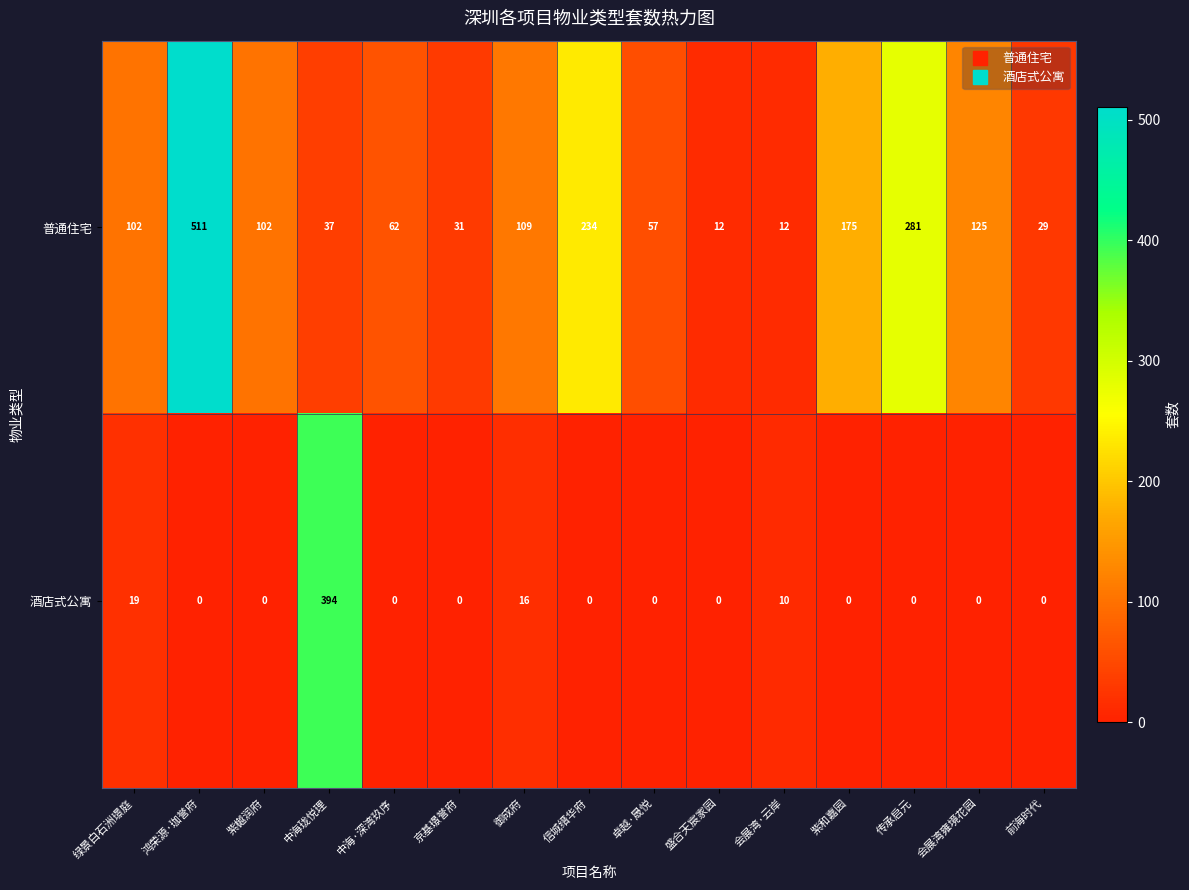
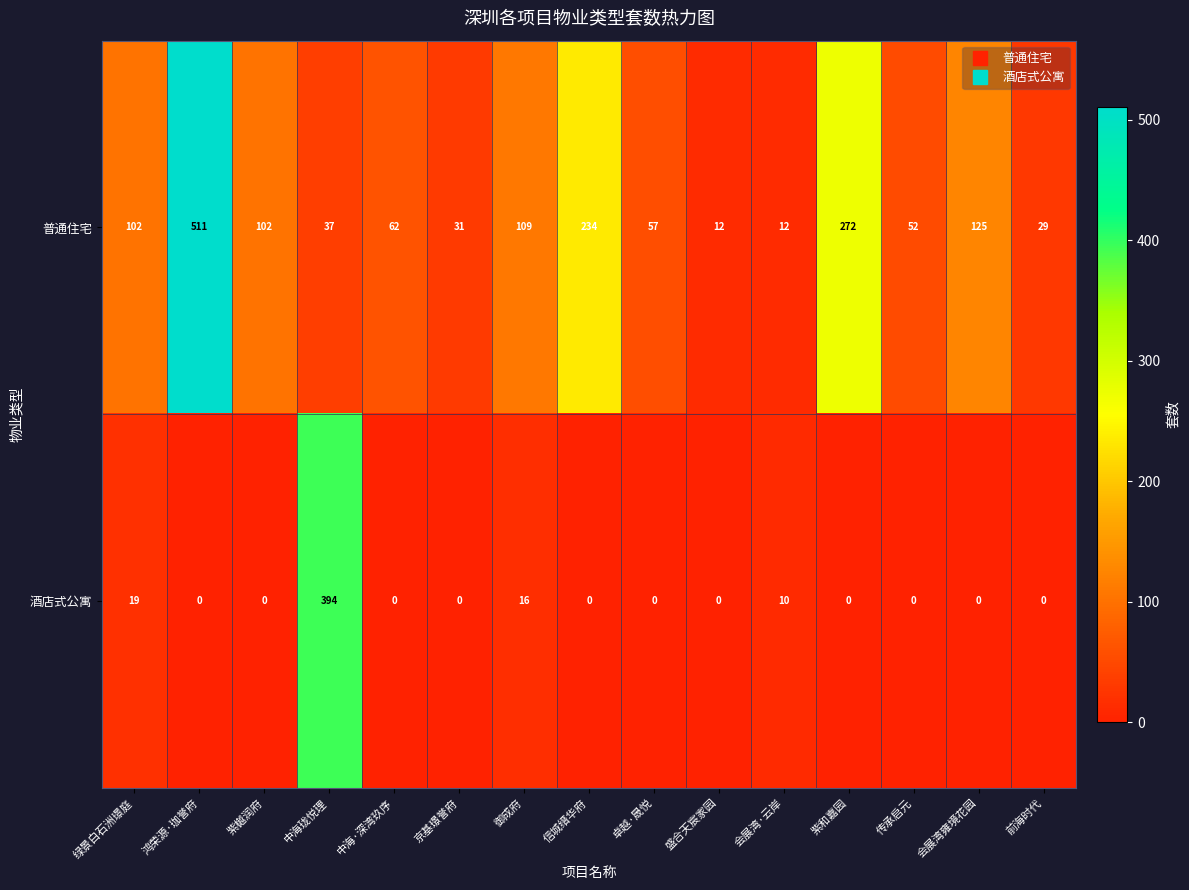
  {
    "普通住宅": {
      "绿景白石洲璟庭": 102,
      "鸿荣源·珈誉府": 511,
      "紫樾润府": 102,
      "中海珑悦理": 37,
      "中海·深湾玖序": 62,
      "京基璟誉府": 31,
      "御成府": 109,
      "信城缙华府": 234,
      "卓越·晟悦": 57,
      "盛合天宸家园": 12,
      "会展湾·云岸": 12,
-     "紫和嘉园": 175,
-     "传承启元": 281,
+     "紫和嘉园": 272,
+     "传承启元": 52,
      "会展湾雍境花园": 125,
      "前海时代": 29
    },
    "酒店式公寓": {
      "绿景白石洲璟庭": 19,
      "鸿荣源·珈誉府": 0,
      "紫樾润府": 0,
      "中海珑悦理": 394,
      "中海·深湾玖序": 0,
      "京基璟誉府": 0,
      "御成府": 16,
      "信城缙华府": 0,
      "卓越·晟悦": 0,
      "盛合天宸家园": 0,
      "会展湾·云岸": 10,
      "紫和嘉园": 0,
      "传承启元": 0,
      "会展湾雍境花园": 0,
      "前海时代": 0
    }
  }
